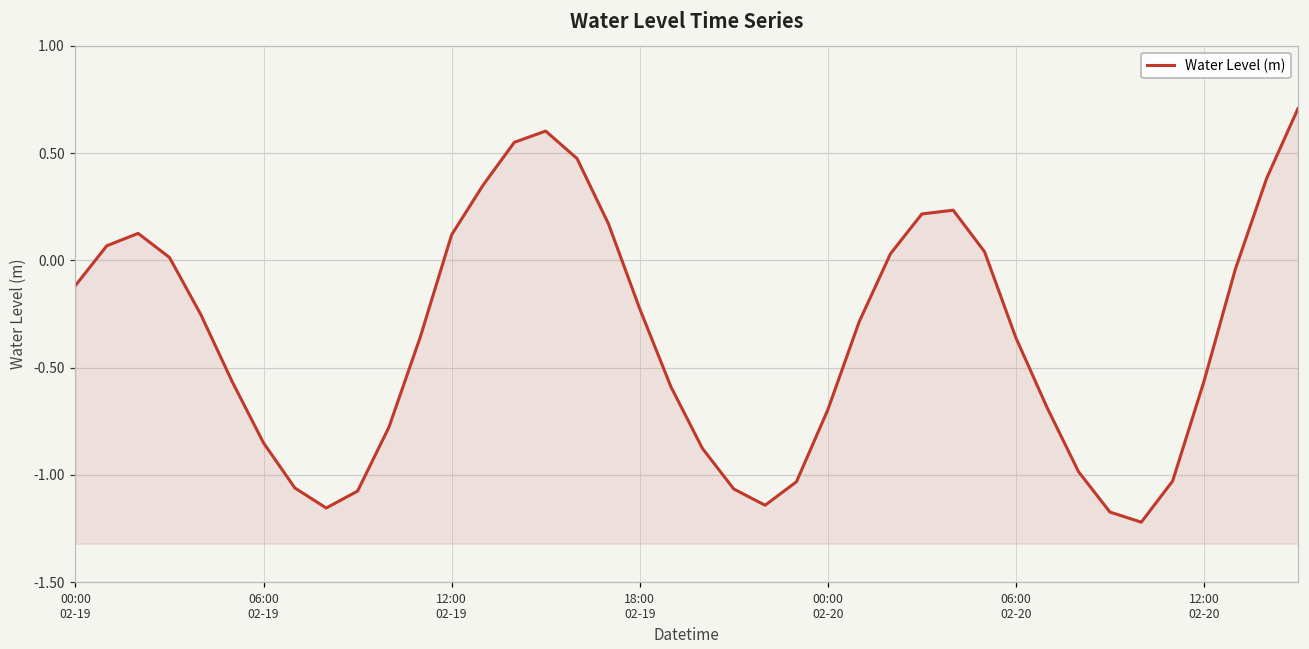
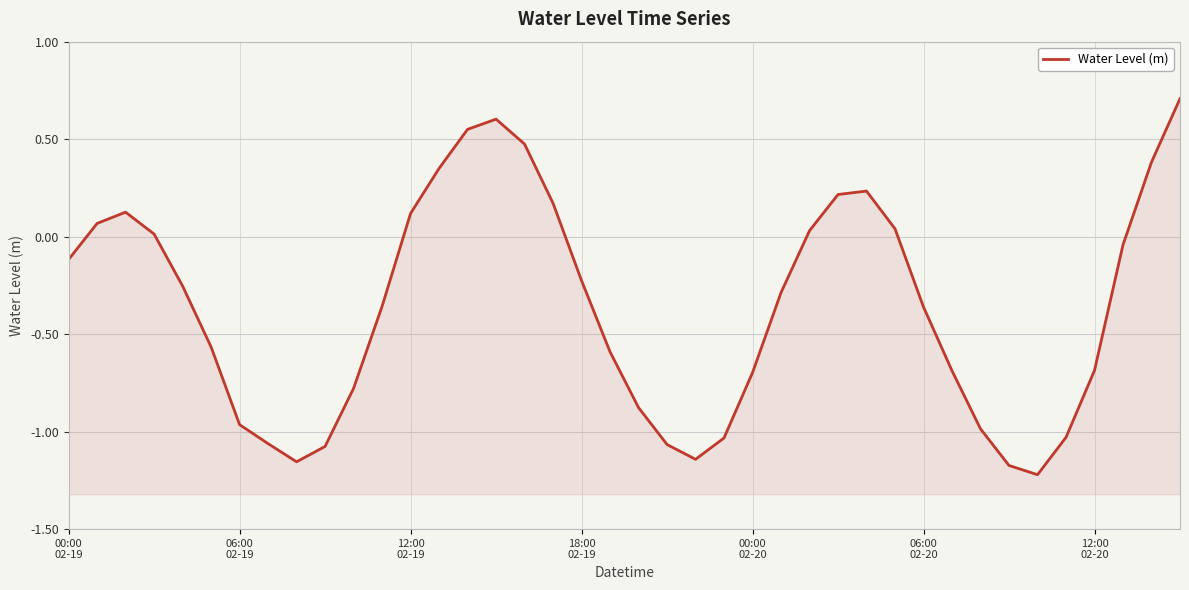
  {
    "00:00 02-19": -0.12,
-   "06:00 02-19": -0.85,
+   "06:00 02-19": -0.96,
    "12:00 02-19": 0.12,
    "18:00 02-19": -0.23,
    "00:00 02-20": -0.70,
    "06:00 02-20": -0.36,
-   "12:00 02-20": -0.56
+   "12:00 02-20": -0.69
  }
